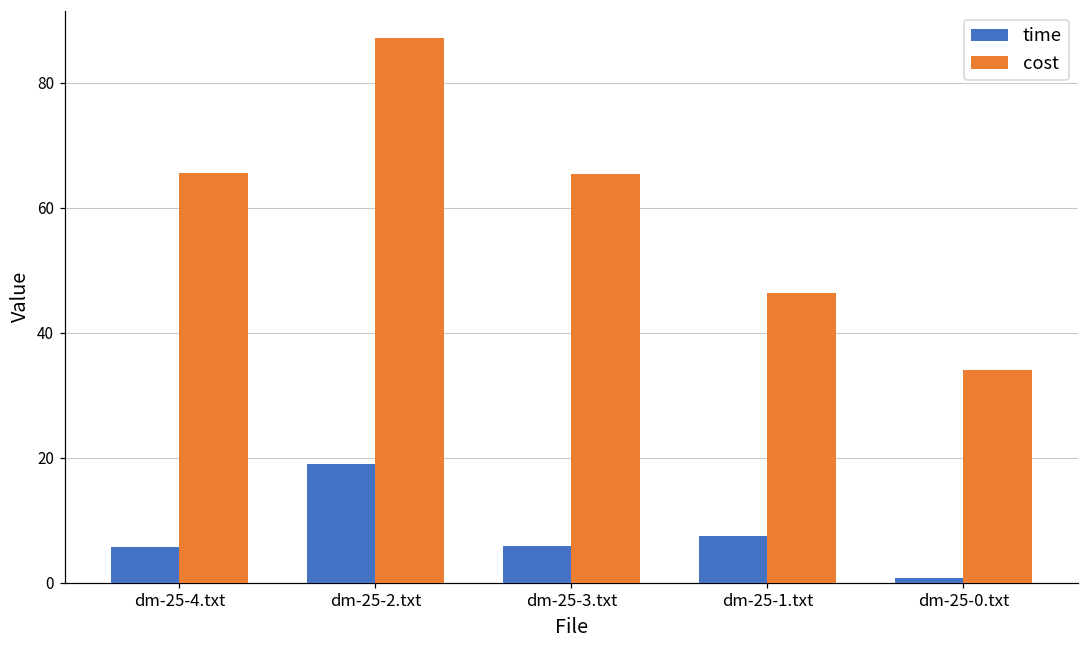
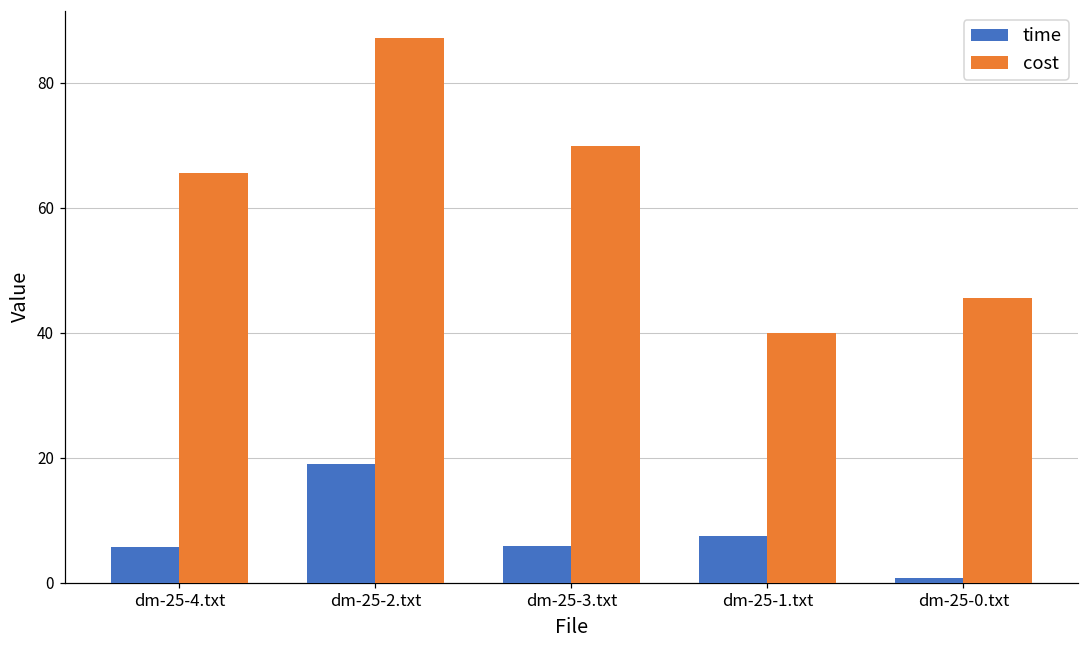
  {
    "time": {
      "dm-25-4.txt": 6,
      "dm-25-2.txt": 19,
      "dm-25-3.txt": 6,
      "dm-25-1.txt": 8,
      "dm-25-0.txt": 1
    },
    "cost": {
      "dm-25-4.txt": 65,
      "dm-25-2.txt": 87,
-     "dm-25-3.txt": 65,
-     "dm-25-1.txt": 46,
-     "dm-25-0.txt": 34
+     "dm-25-3.txt": 70,
+     "dm-25-1.txt": 40,
+     "dm-25-0.txt": 46
    }
  }
